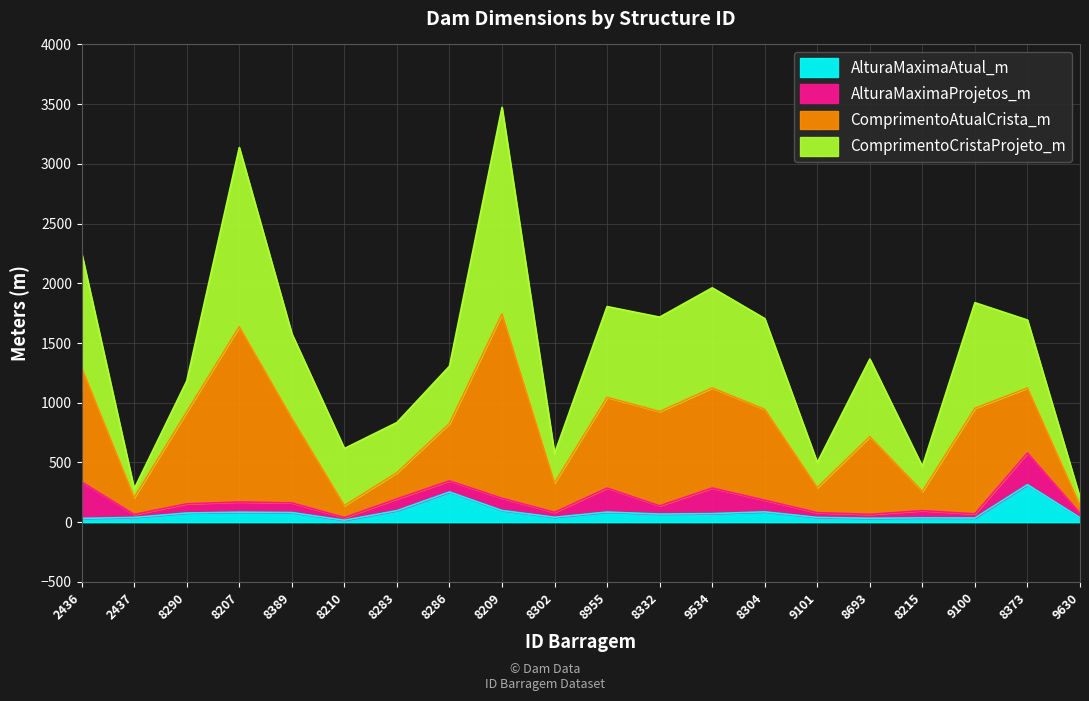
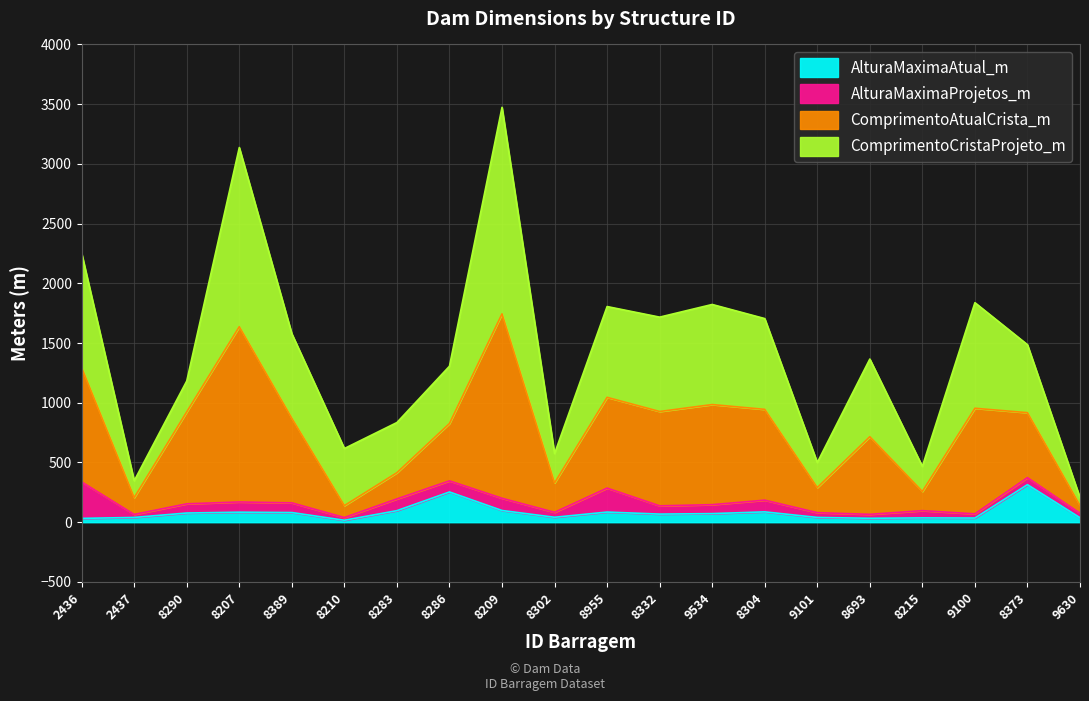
  {
    "AlturaMaximaAtual_m": {
      "2436": 30,
      "2437": 40,
      "8290": 80,
      "8207": 80,
      "8389": 80,
      "8210": 20,
      "8283": 100,
      "8286": 250,
      "8209": 100,
      "8302": 40,
      "8955": 90,
      "8332": 70,
      "9534": 70,
      "8304": 90,
      "9101": 40,
      "8693": 30,
      "8215": 40,
      "9100": 40,
      "8373": 310,
      "9630": 40
    },
    "AlturaMaximaProjetos_m": {
      "2436": 310,
      "2437": 30,
      "8290": 80,
      "8207": 90,
      "8389": 80,
      "8210": 20,
      "8283": 100,
      "8286": 90,
      "8209": 100,
      "8302": 40,
      "8955": 200,
      "8332": 70,
-     "9534": 210,
+     "9534": 80,
      "8304": 100,
      "9101": 40,
      "8693": 30,
      "8215": 60,
      "9100": 40,
-     "8373": 270,
+     "8373": 60,
      "9630": 40
    },
    "ComprimentoAtualCrista_m": {
      "2436": 960,
      "2437": 140,
      "8290": 770,
      "8207": 1470,
      "8389": 710,
      "8210": 100,
      "8283": 220,
      "8286": 480,
      "8209": 1540,
      "8302": 250,
      "8955": 760,
      "8332": 790,
      "9534": 840,
      "8304": 760,
      "9101": 210,
      "8693": 650,
      "8215": 160,
      "9100": 880,
      "8373": 540,
      "9630": 70
    },
    "ComprimentoCristaProjeto_m": {
      "2436": 960,
-     "2437": 70,
+     "2437": 140,
      "8290": 260,
      "8207": 1500,
      "8389": 710,
      "8210": 480,
      "8283": 420,
      "8286": 480,
      "8209": 1730,
      "8302": 250,
      "8955": 760,
      "8332": 790,
      "9534": 840,
      "8304": 760,
      "9101": 210,
      "8693": 650,
      "8215": 210,
      "9100": 880,
      "8373": 570,
      "9630": 70
    }
  }
